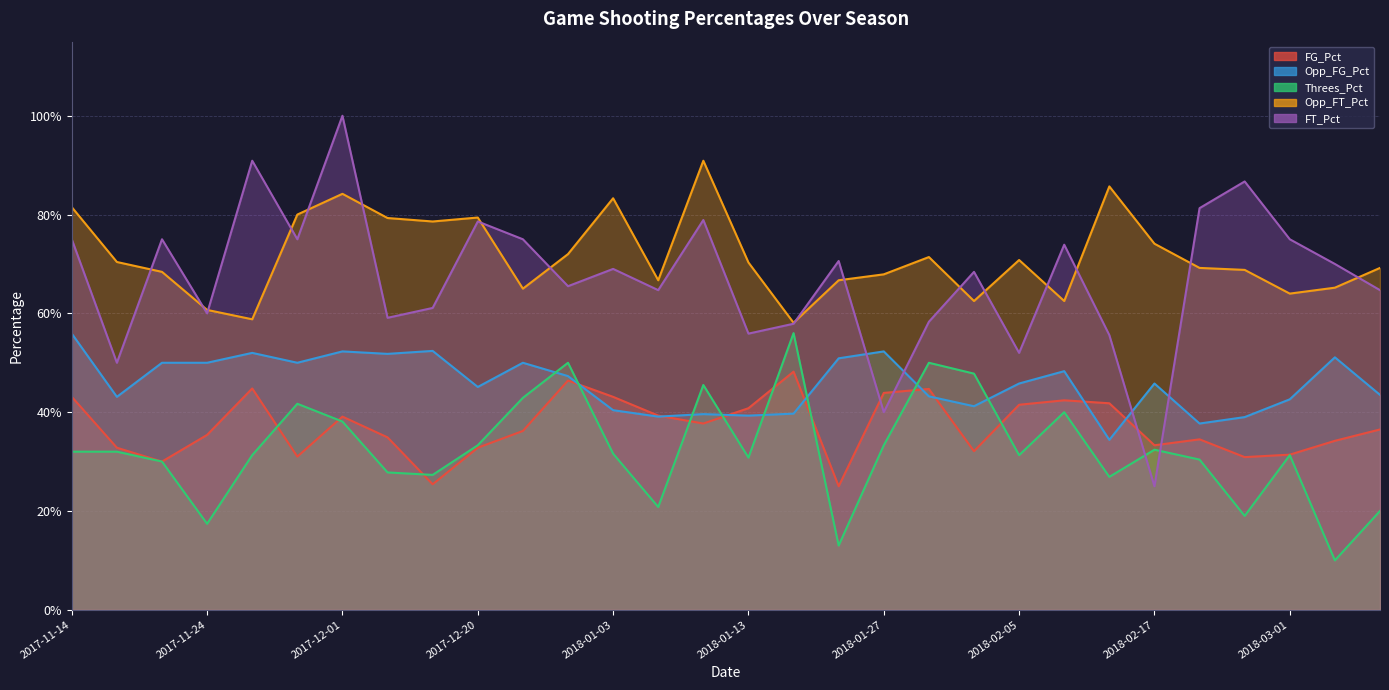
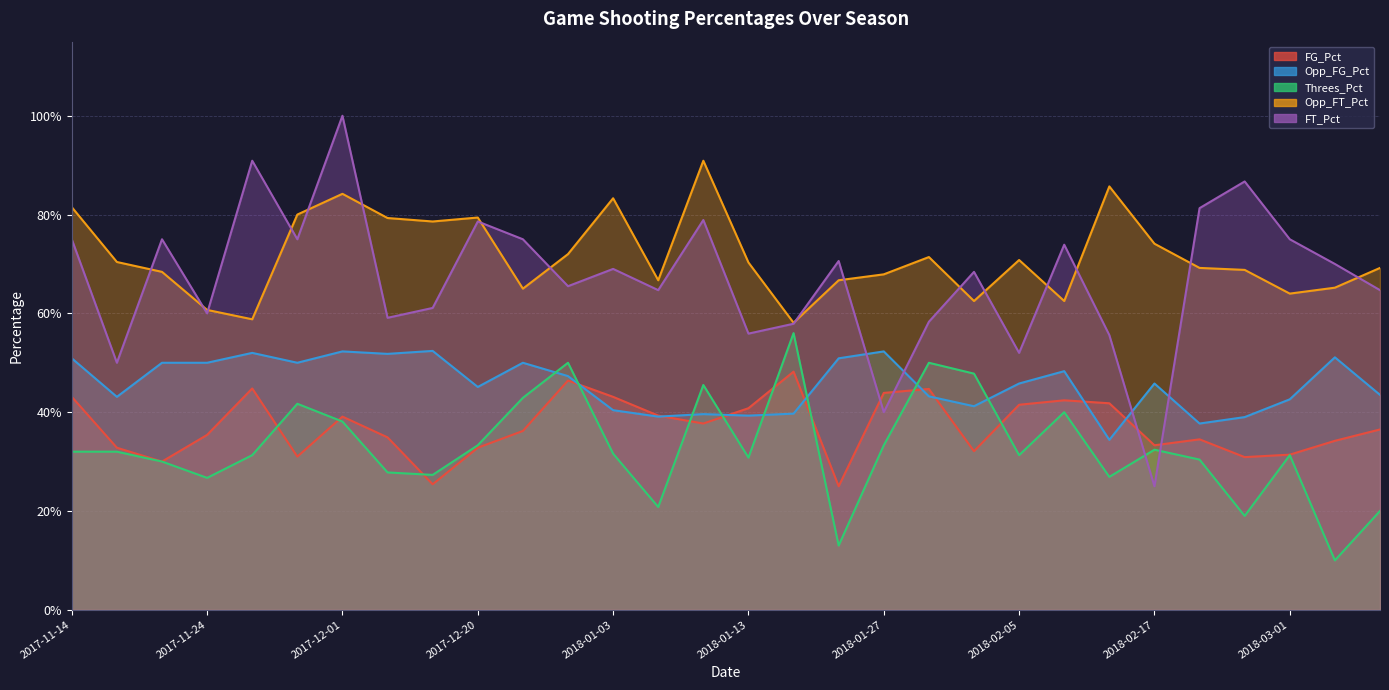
  {
    "Opp_FG_Pct": {
-     "2017-11-14": "56%",
+     "2017-11-14": "51%",
      "2017-11-24": "50%",
      "2017-12-01": "52%",
      "2017-12-20": "45%",
      "2018-01-03": "40%",
      "2018-01-13": "39%",
      "2018-01-27": "52%",
      "2018-02-05": "46%",
      "2018-02-17": "46%",
      "2018-03-01": "43%"
    },
    "Threes_Pct": {
      "2017-11-14": "32%",
-     "2017-11-24": "17%",
+     "2017-11-24": "27%",
      "2017-12-01": "38%",
      "2018-01-03": "32%",
      "2018-01-13": "31%",
      "2018-01-27": "33%",
      "2018-02-05": "31%",
      "2018-02-17": "32%"
    },
    "FT_Pct": {
      "2017-11-14": "75%",
      "2017-11-24": "60%",
      "2017-12-01": "100%",
      "2017-12-20": "79%",
      "2018-01-03": "69%",
      "2018-01-13": "56%",
      "2018-01-27": "40%",
      "2018-02-05": "52%",
      "2018-02-17": "25%",
      "2018-03-01": "75%"
    }
  }
